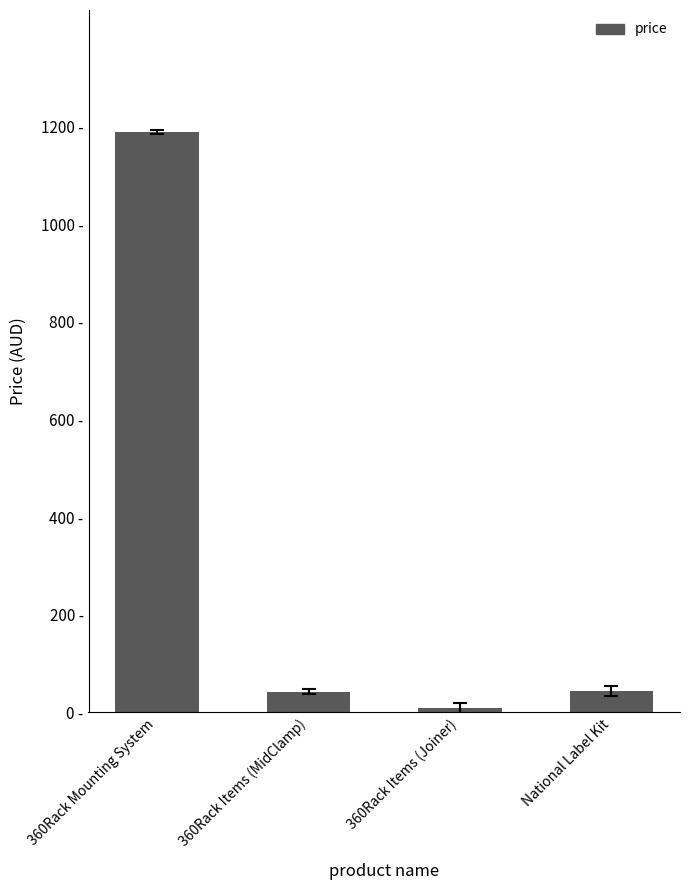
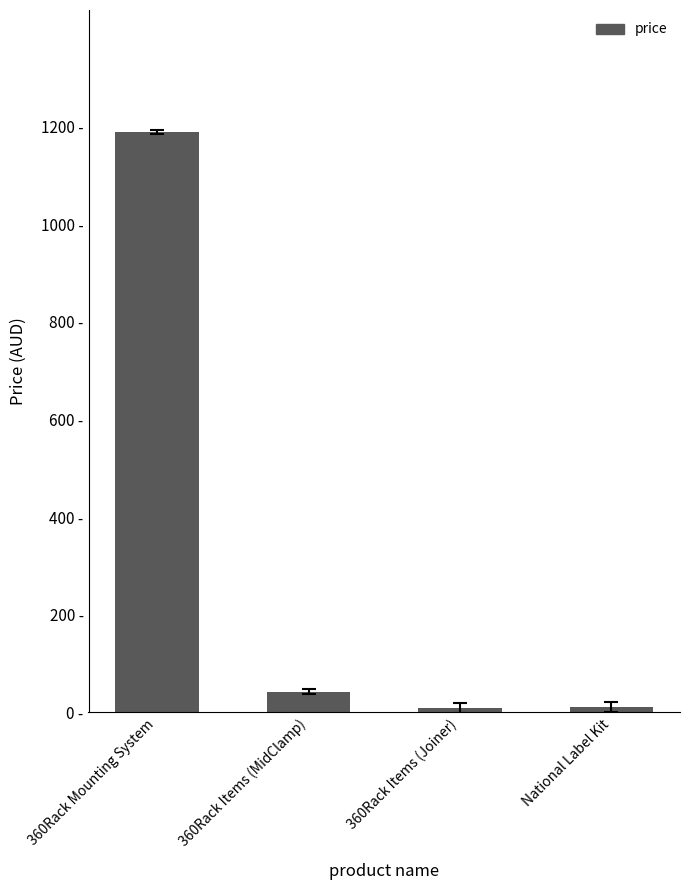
  {
    "price": {
      "360Rack Mounting System": "1190 -",
      "360Rack Items (MidClamp)": "40 -",
      "360Rack Items (Joiner)": "10 -",
-     "National Label Kit": "40 -"
+     "National Label Kit": "10 -"
    }
  }
